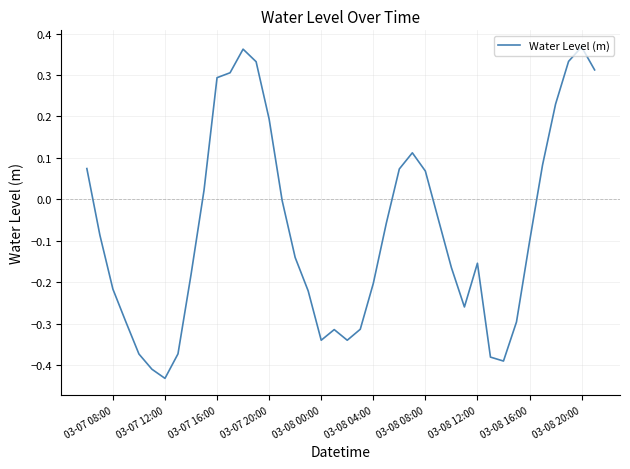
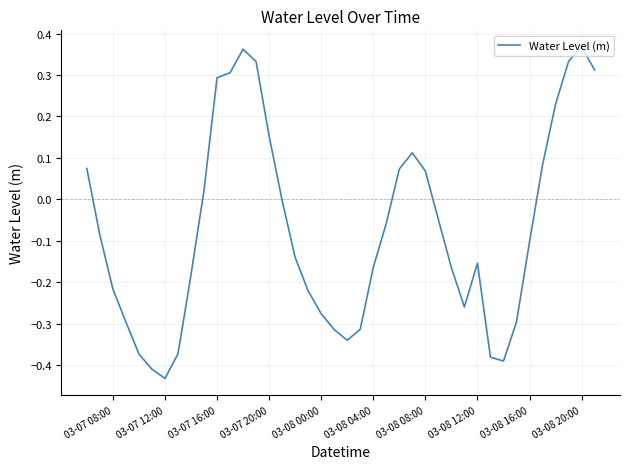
  {
    "03-07 08:00": -0.22,
    "03-07 12:00": -0.43,
    "03-07 16:00": 0.29,
-   "03-07 20:00": 0.19,
-   "03-08 00:00": -0.34,
-   "03-08 04:00": -0.20,
+   "03-07 20:00": 0.15,
+   "03-08 00:00": -0.28,
+   "03-08 04:00": -0.16,
    "03-08 08:00": 0.07,
    "03-08 12:00": -0.15,
    "03-08 16:00": -0.10
  }
